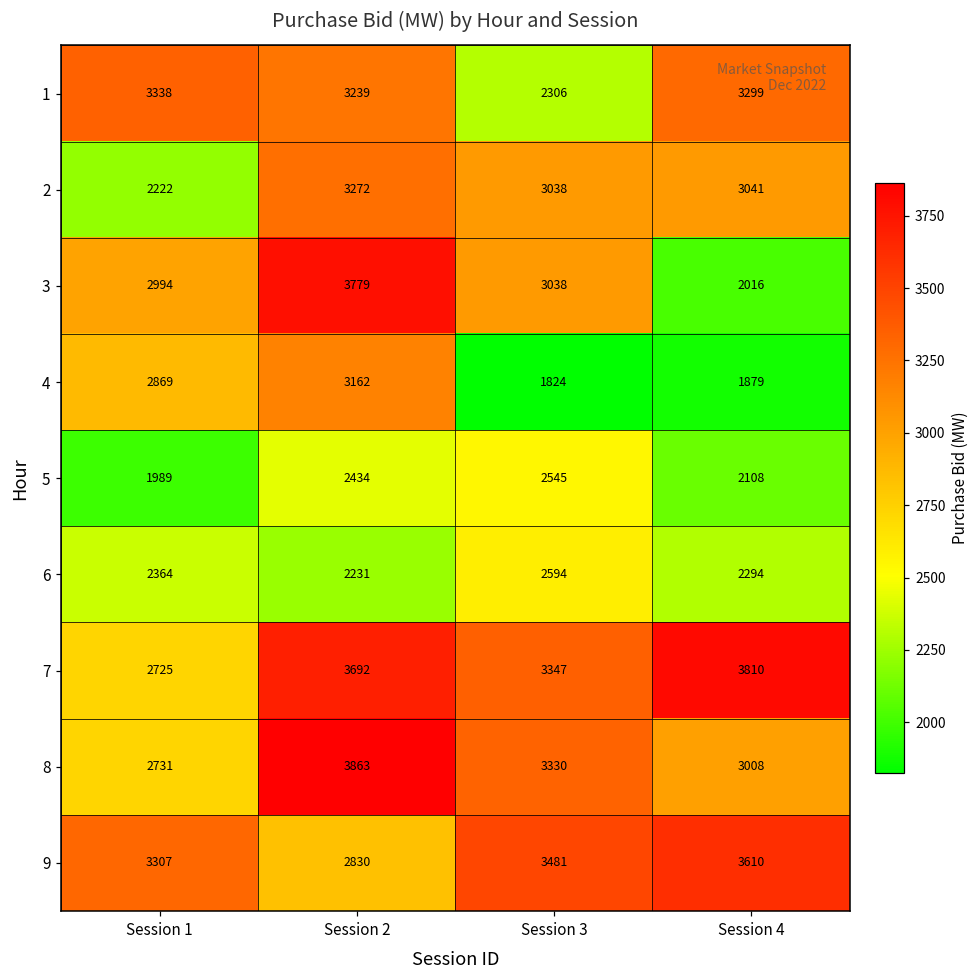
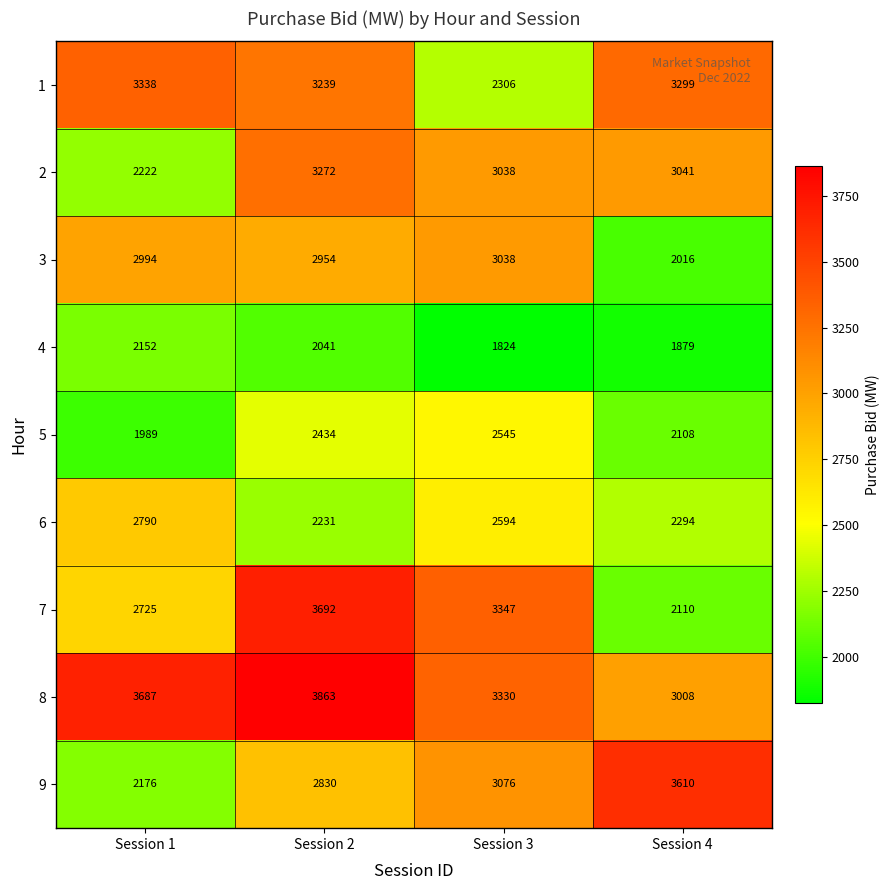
  {
    "1": {
      "Session 1": 3338,
      "Session 2": 3239,
      "Session 3": 2306,
      "Session 4": 2022
    },
    "2": {
      "Session 1": 2222,
      "Session 2": 3272,
      "Session 3": 3038,
      "Session 4": 3041
    },
    "3": {
      "Session 1": 2994,
-     "Session 2": 3779,
+     "Session 2": 2954,
      "Session 3": 3038,
      "Session 4": 2016
    },
    "4": {
-     "Session 1": 2869,
-     "Session 2": 3162,
+     "Session 1": 2152,
+     "Session 2": 2041,
      "Session 3": 1824,
      "Session 4": 1879
    },
    "5": {
      "Session 1": 1989,
      "Session 2": 2434,
      "Session 3": 2545,
      "Session 4": 2108
    },
    "6": {
-     "Session 1": 2364,
+     "Session 1": 2790,
      "Session 2": 2231,
      "Session 3": 2594,
      "Session 4": 2294
    },
    "7": {
      "Session 1": 2725,
      "Session 2": 3692,
      "Session 3": 3347,
-     "Session 4": 3810
+     "Session 4": 2110
    },
    "8": {
-     "Session 1": 2731,
+     "Session 1": 3687,
      "Session 2": 3863,
      "Session 3": 3330,
      "Session 4": 3008
    },
    "9": {
-     "Session 1": 3307,
+     "Session 1": 2176,
      "Session 2": 2830,
-     "Session 3": 3481,
+     "Session 3": 3076,
      "Session 4": 3610
    }
  }
